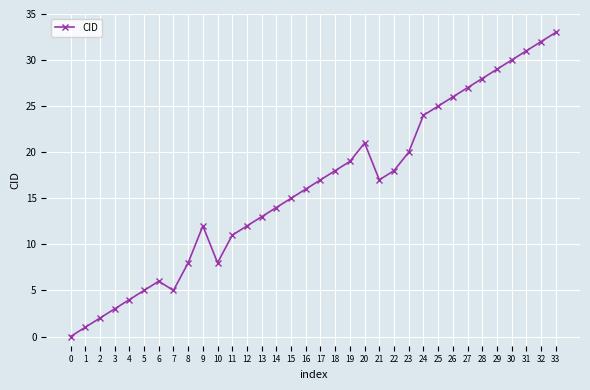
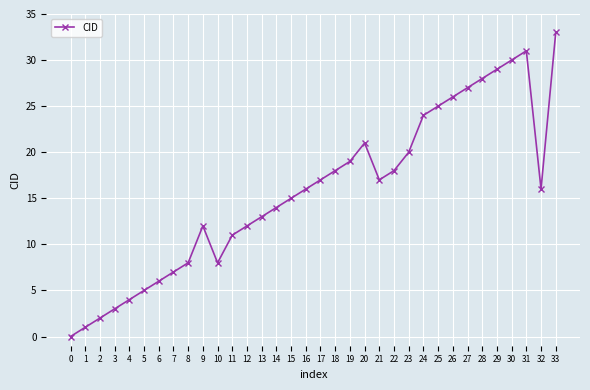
  {
    "0": 0,
    "1": 1,
    "2": 2,
    "3": 3,
    "4": 4,
    "5": 5,
    "6": 6,
-   "7": 5,
+   "7": 7,
    "8": 8,
    "9": 12,
    "10": 8,
    "11": 11,
    "12": 12,
    "13": 13,
    "14": 14,
    "15": 15,
    "16": 16,
    "17": 17,
    "18": 18,
    "19": 19,
    "20": 21,
    "21": 17,
    "22": 18,
    "23": 20,
    "24": 24,
    "25": 25,
    "26": 26,
    "27": 27,
    "28": 28,
    "29": 29,
    "30": 30,
    "31": 31,
-   "32": 32,
+   "32": 16,
    "33": 33
  }
